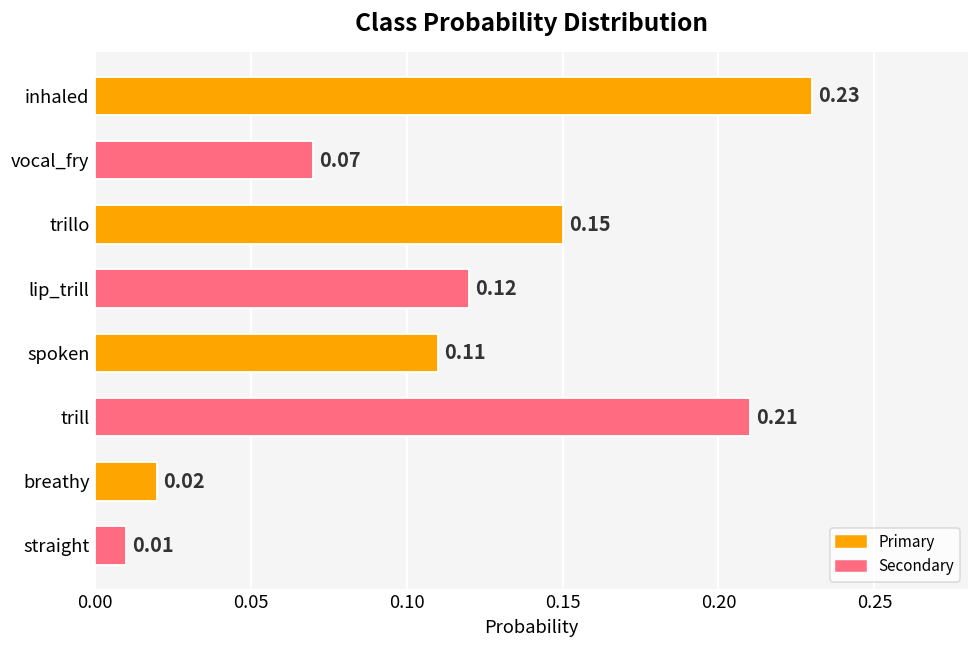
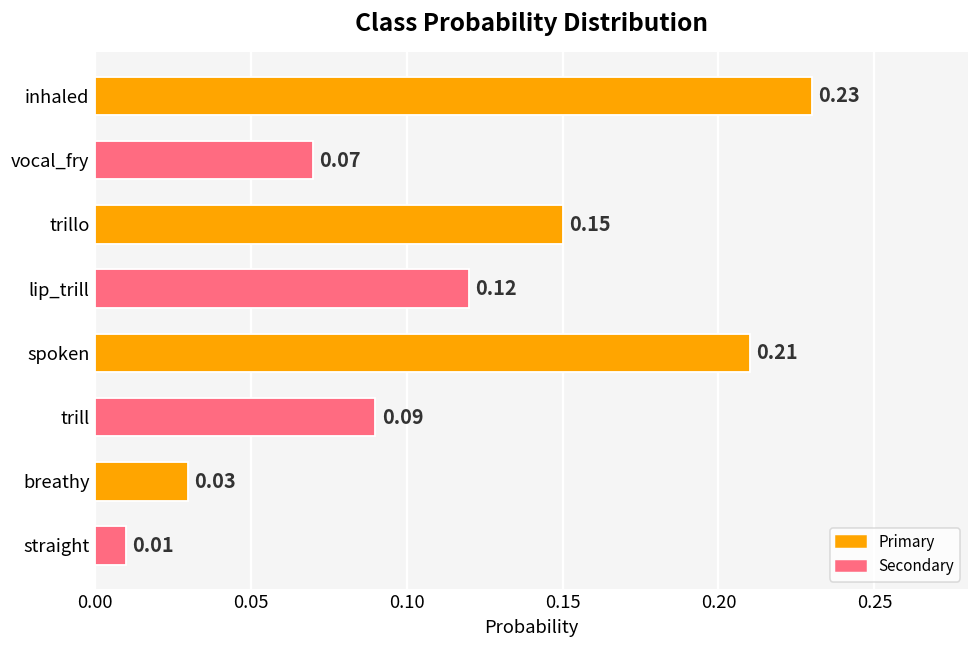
  {
    "inhaled": 0.23,
    "vocal_fry": 0.07,
    "trillo": 0.15,
    "lip_trill": 0.12,
-   "spoken": 0.11,
-   "trill": 0.21,
-   "breathy": 0.02,
+   "spoken": 0.21,
+   "trill": 0.09,
+   "breathy": 0.03,
    "straight": 0.01
  }
